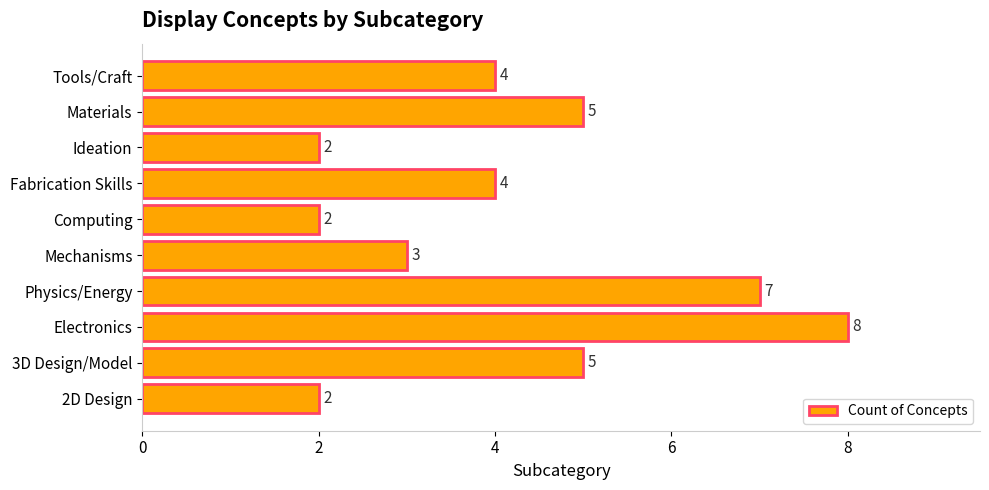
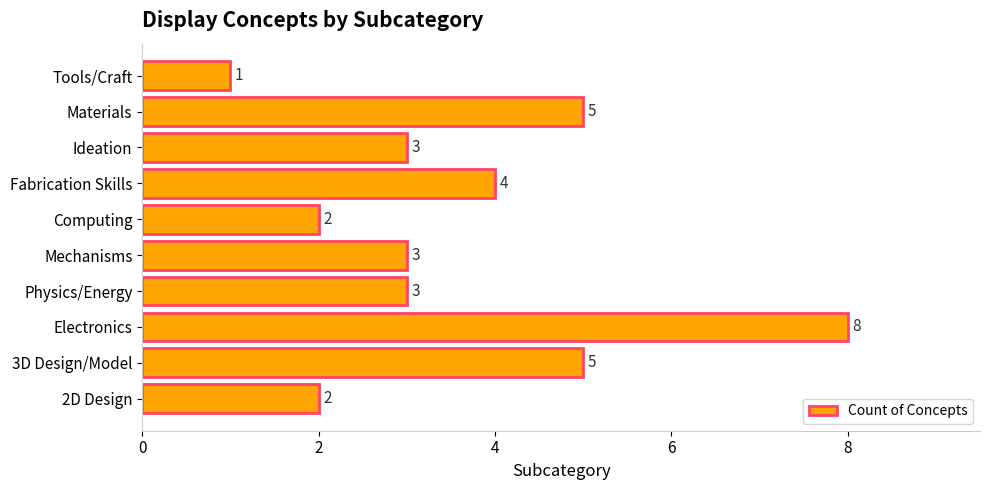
  {
-   "Tools/Craft": 4,
+   "Tools/Craft": 1,
    "Materials": 5,
-   "Ideation": 2,
+   "Ideation": 3,
    "Fabrication Skills": 4,
    "Computing": 2,
    "Mechanisms": 3,
-   "Physics/Energy": 7,
+   "Physics/Energy": 3,
    "Electronics": 8,
    "3D Design/Model": 5,
    "2D Design": 2
  }
